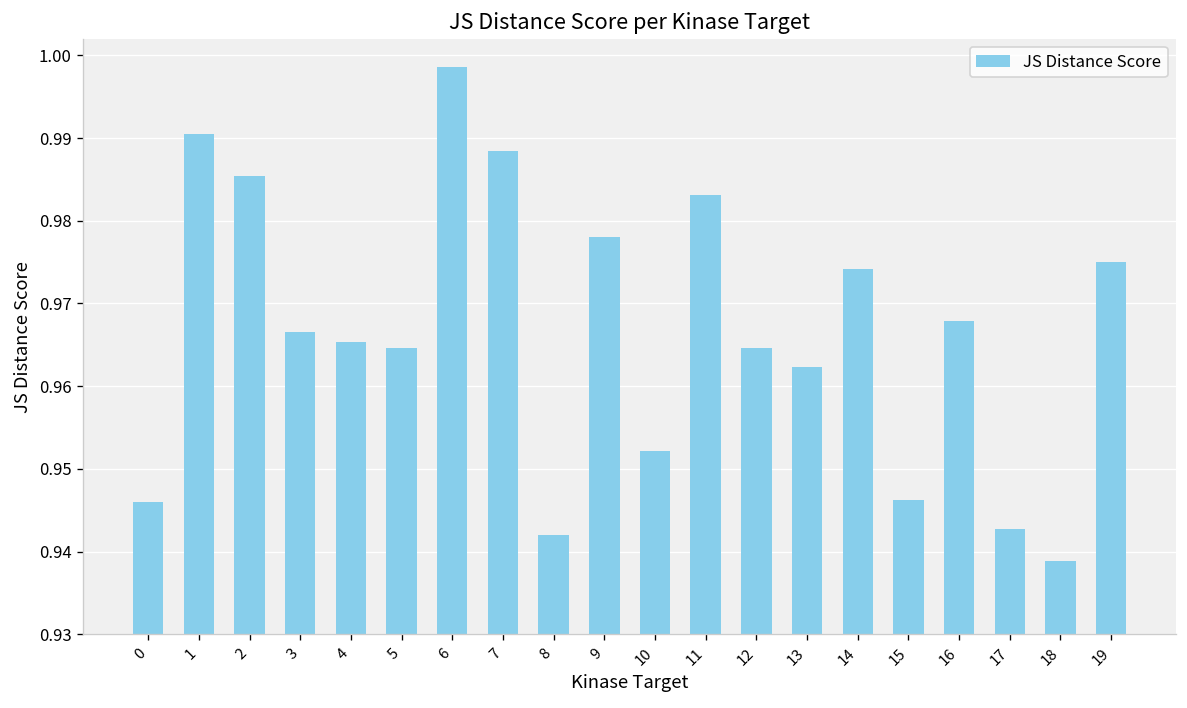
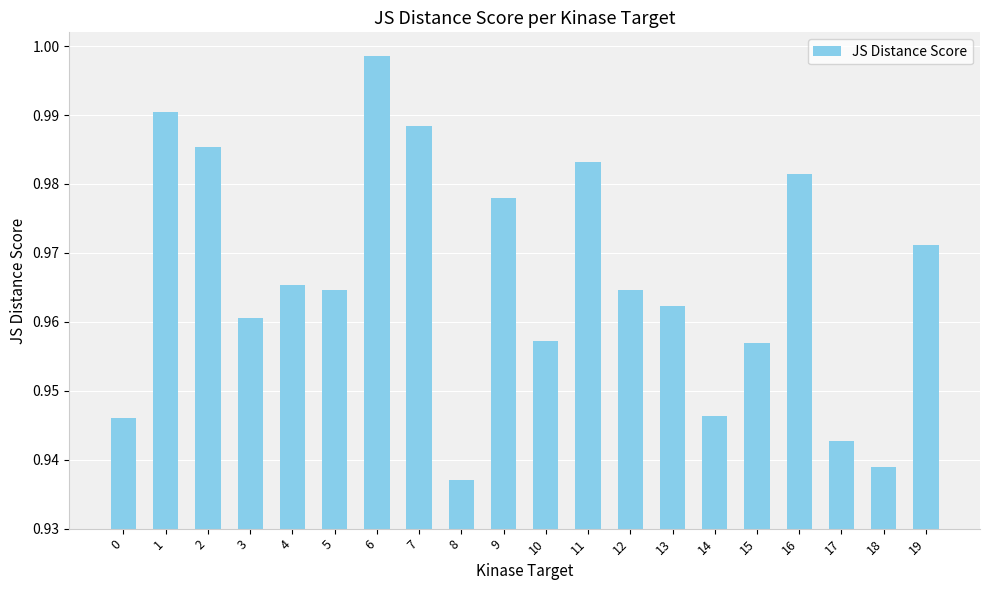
  {
    "0": 0.946,
    "1": 0.990,
    "2": 0.985,
-   "3": 0.967,
+   "3": 0.961,
    "4": 0.965,
    "5": 0.965,
    "6": 0.999,
    "7": 0.988,
-   "8": 0.942,
+   "8": 0.937,
    "9": 0.978,
-   "10": 0.952,
+   "10": 0.957,
    "11": 0.983,
    "12": 0.965,
    "13": 0.962,
-   "14": 0.974,
-   "15": 0.946,
-   "16": 0.968,
+   "14": 0.946,
+   "15": 0.957,
+   "16": 0.982,
    "17": 0.943,
    "18": 0.939,
-   "19": 0.975
+   "19": 0.971
  }
